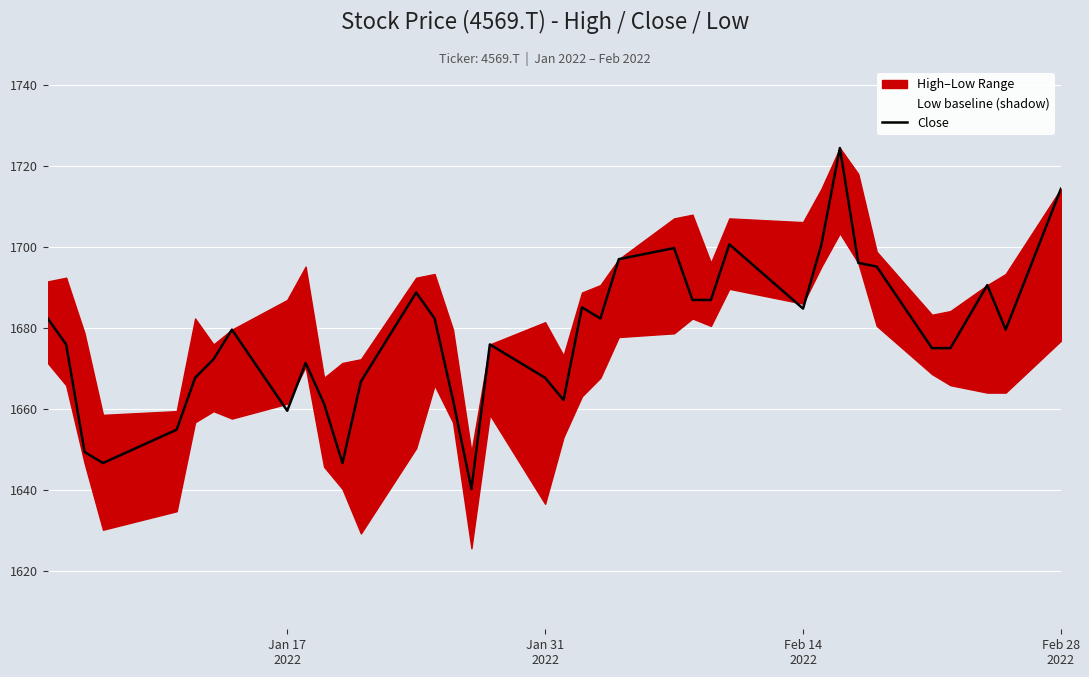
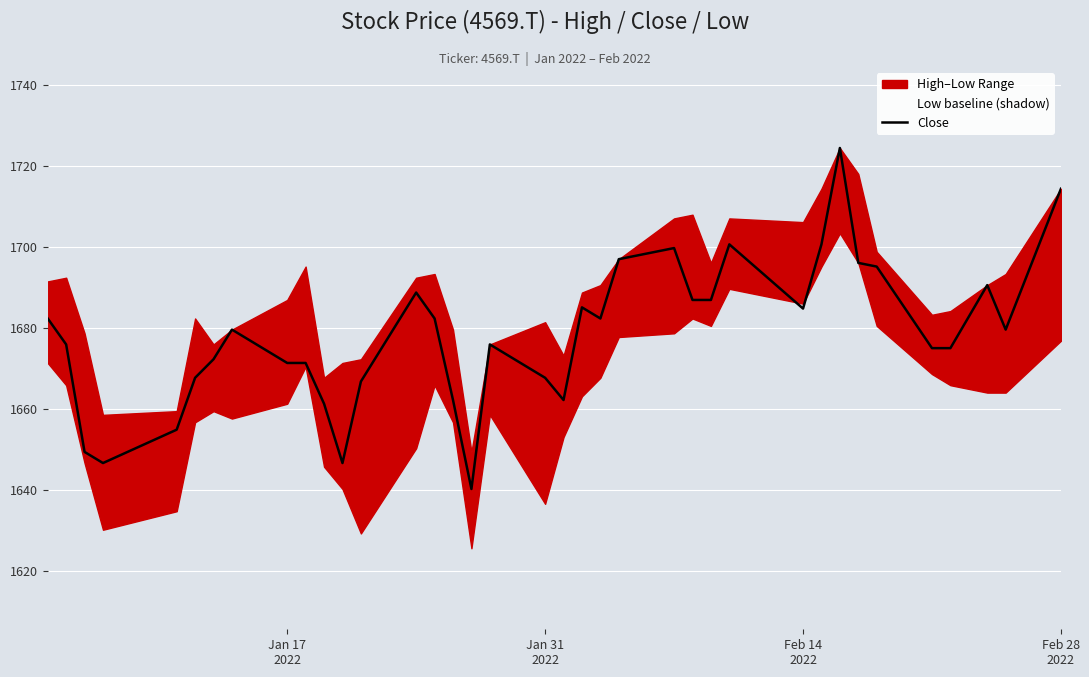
  {
    "Close": {
-     "Jan 17 2022": 1660,
+     "Jan 17 2022": 1671,
      "Jan 31 2022": 1668,
      "Feb 14 2022": 1685
    }
  }
